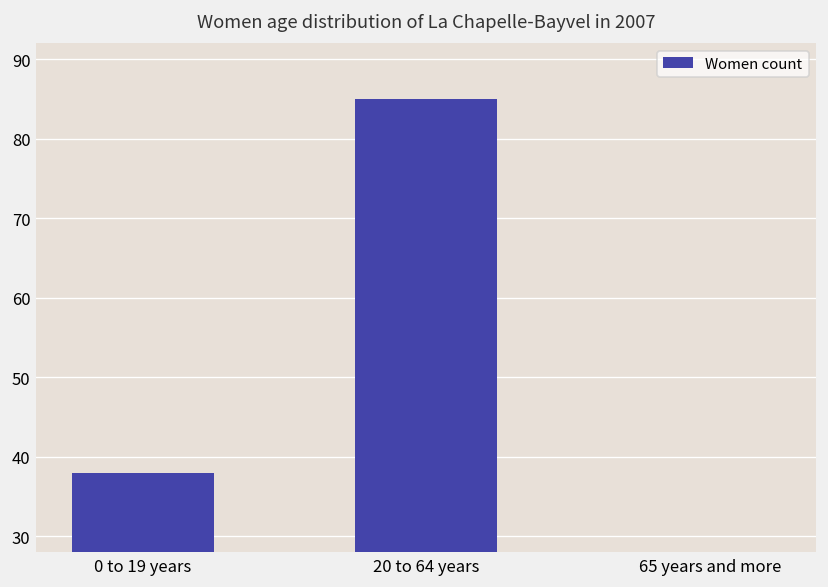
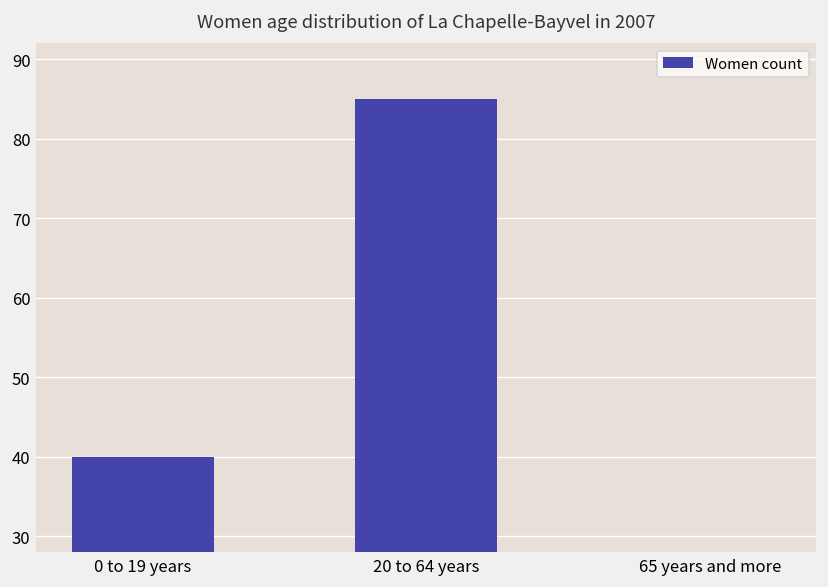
  {
-   "0 to 19 years": 38,
+   "0 to 19 years": 40,
    "20 to 64 years": 85
  }
